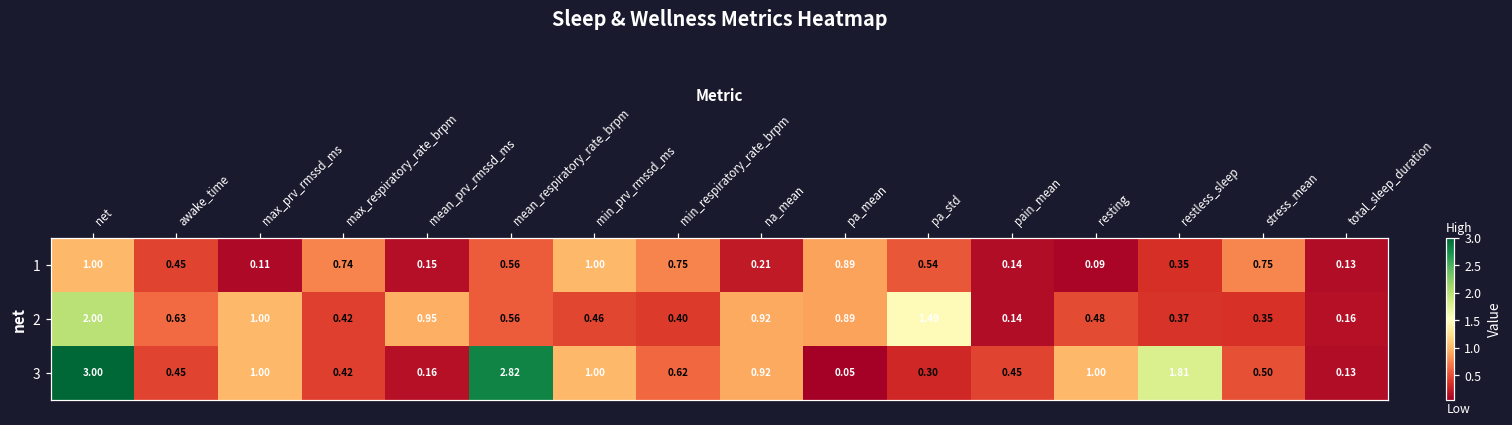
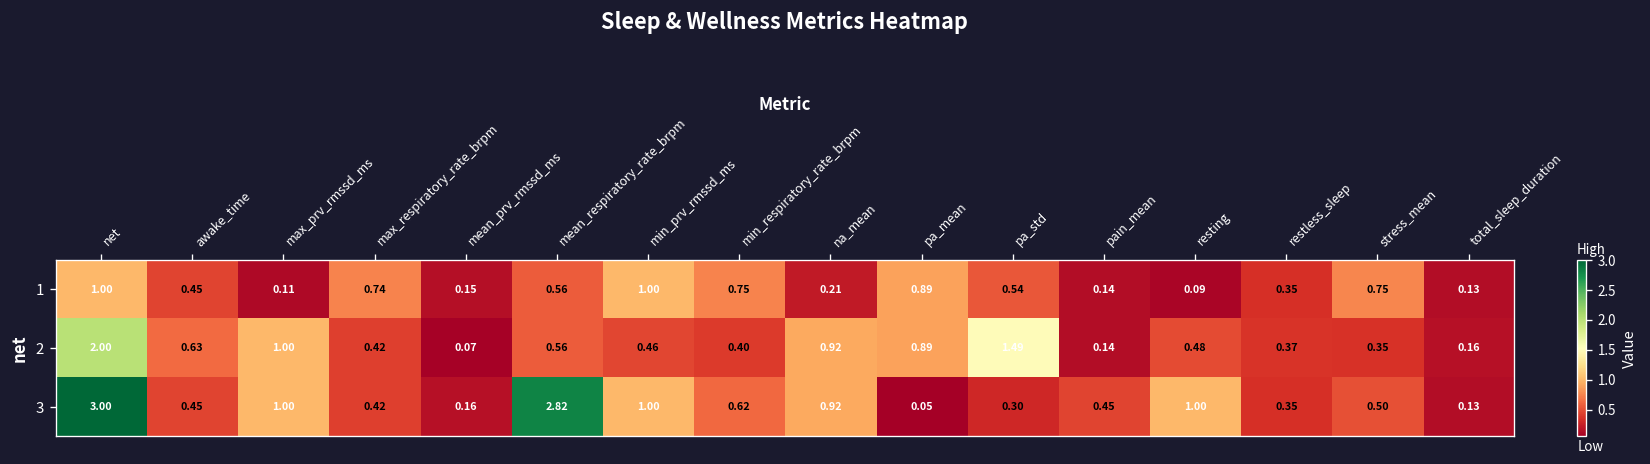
  {
    "1": {
      "net": 1.00,
      "awake_time": 0.45,
      "max_prv_rmssd_ms": 0.11,
      "max_respiratory_rate_brpm": 0.74,
      "mean_prv_rmssd_ms": 0.15,
      "mean_respiratory_rate_brpm": 0.56,
      "min_prv_rmssd_ms": 1.00,
      "min_respiratory_rate_brpm": 0.75,
      "na_mean": 0.21,
      "pa_mean": 0.89,
      "pa_std": 0.54,
      "pain_mean": 0.14,
      "resting": 0.09,
      "restless_sleep": 0.35,
      "stress_mean": 0.75,
      "total_sleep_duration": 0.13
    },
    "2": {
      "net": 2.00,
      "awake_time": 0.63,
      "max_prv_rmssd_ms": 1.00,
      "max_respiratory_rate_brpm": 0.42,
-     "mean_prv_rmssd_ms": 0.95,
+     "mean_prv_rmssd_ms": 0.07,
      "mean_respiratory_rate_brpm": 0.56,
      "min_prv_rmssd_ms": 0.46,
      "min_respiratory_rate_brpm": 0.40,
      "na_mean": 0.92,
      "pa_mean": 0.89,
      "pa_std": 1.49,
      "pain_mean": 0.14,
      "resting": 0.48,
      "restless_sleep": 0.37,
      "stress_mean": 0.35,
      "total_sleep_duration": 0.16
    },
    "3": {
      "net": 3.00,
      "awake_time": 0.45,
      "max_prv_rmssd_ms": 1.00,
      "max_respiratory_rate_brpm": 0.42,
      "mean_prv_rmssd_ms": 0.16,
      "mean_respiratory_rate_brpm": 2.82,
      "min_prv_rmssd_ms": 1.00,
      "min_respiratory_rate_brpm": 0.62,
      "na_mean": 0.92,
      "pa_mean": 0.05,
      "pa_std": 0.30,
      "pain_mean": 0.45,
      "resting": 1.00,
-     "restless_sleep": 1.81,
+     "restless_sleep": 0.35,
      "stress_mean": 0.50,
      "total_sleep_duration": 0.13
    }
  }
